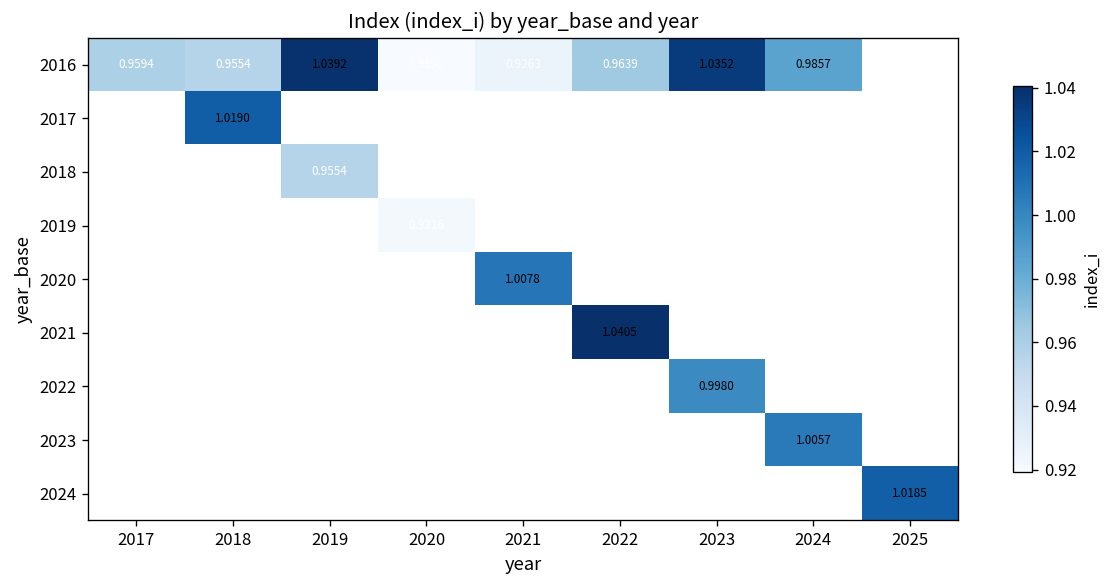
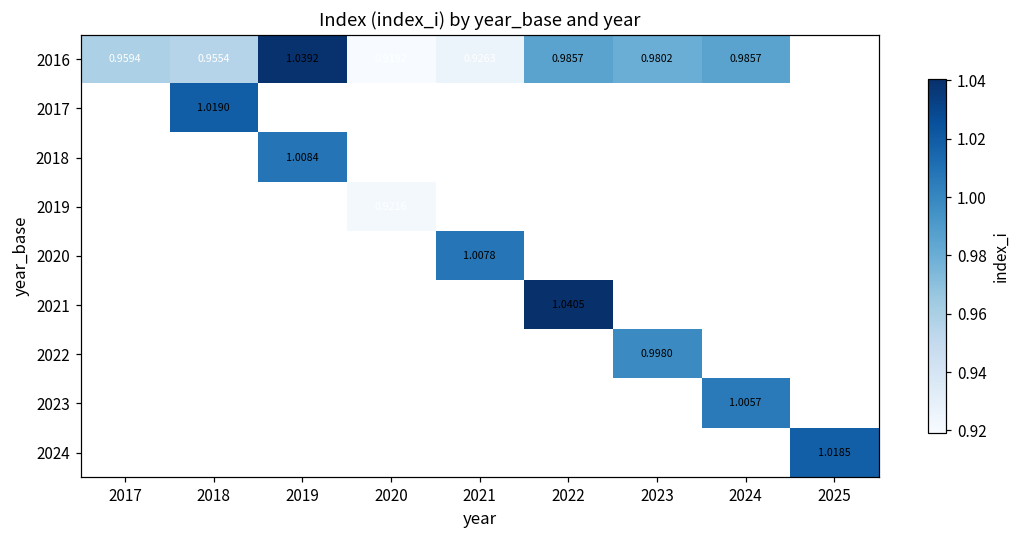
  {
    "2016": {
      "2017": 0.9594,
      "2018": 0.9554,
      "2019": 1.0392,
-     "2022": 0.9639,
-     "2023": 1.0352,
+     "2022": 0.9857,
+     "2023": 0.9802,
      "2024": 0.9857
    },
    "2017": {
      "2018": 1.0190
    },
    "2018": {
-     "2019": 0.9554
+     "2019": 1.0084
    },
    "2020": {
      "2021": 1.0078
    },
    "2021": {
      "2022": 1.0405
    },
    "2022": {
      "2023": 0.9980
    },
    "2023": {
      "2024": 1.0057
    },
    "2024": {
      "2025": 1.0185
    }
  }
